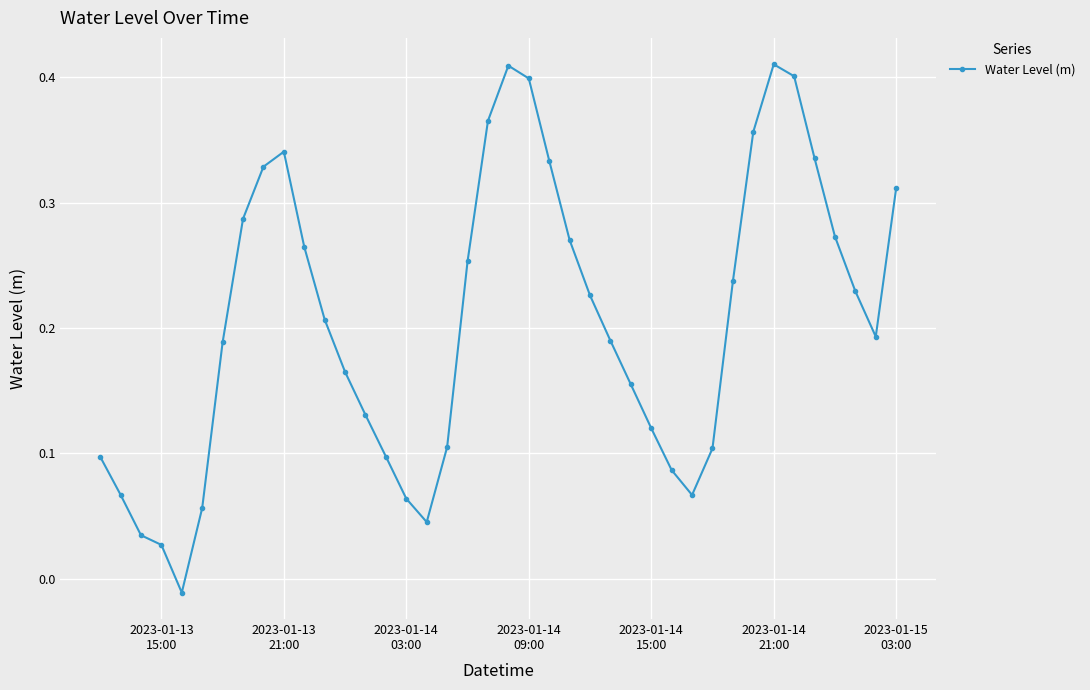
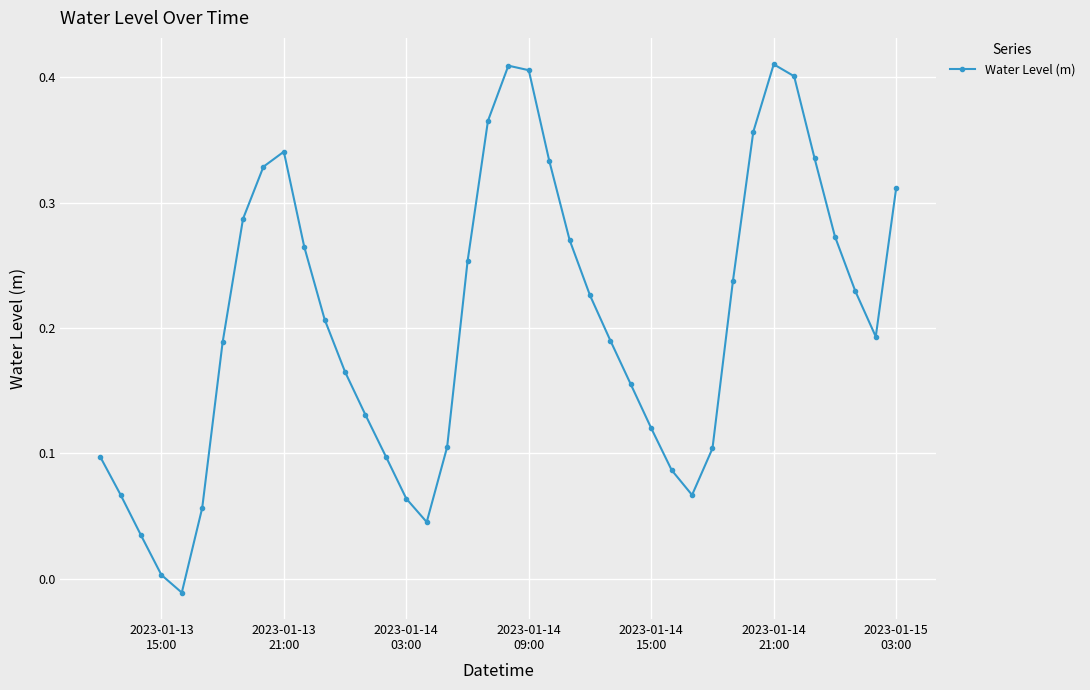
  {
-   "2023-01-13 15:00": 0.027,
+   "2023-01-13 15:00": 0.003,
    "2023-01-13 21:00": 0.341,
    "2023-01-14 03:00": 0.064,
-   "2023-01-14 09:00": 0.399,
+   "2023-01-14 09:00": 0.406,
    "2023-01-14 15:00": 0.120,
    "2023-01-14 21:00": 0.410,
    "2023-01-15 03:00": 0.312
  }
